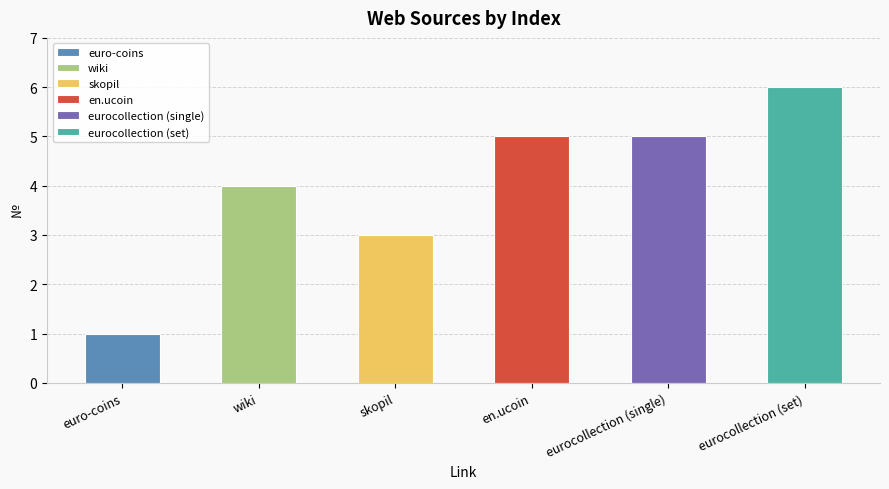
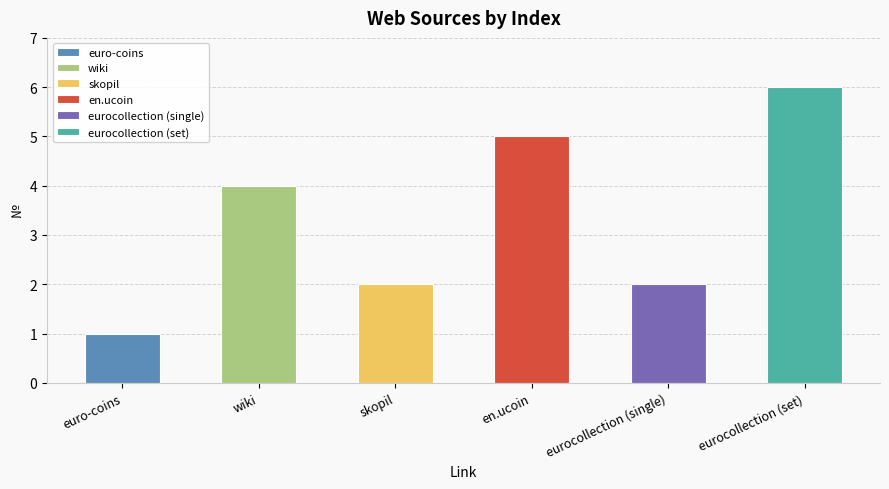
  {
    "euro-coins": 1,
    "wiki": 4,
-   "skopil": 3,
+   "skopil": 2,
    "en.ucoin": 5,
-   "eurocollection (single)": 5,
+   "eurocollection (single)": 2,
    "eurocollection (set)": 6
  }
